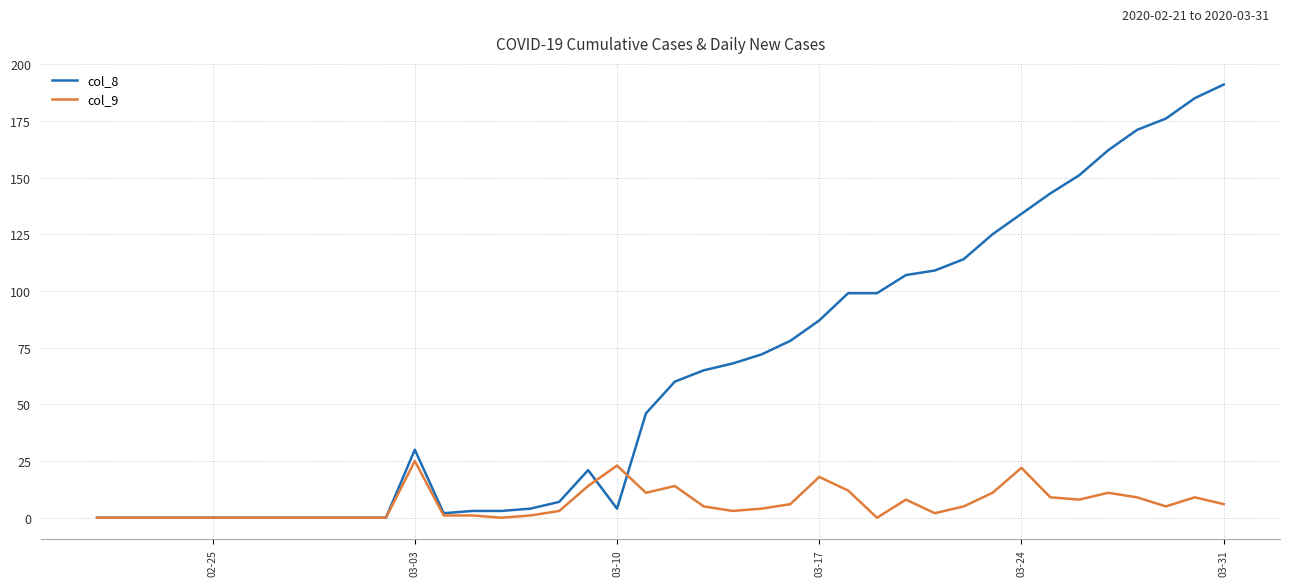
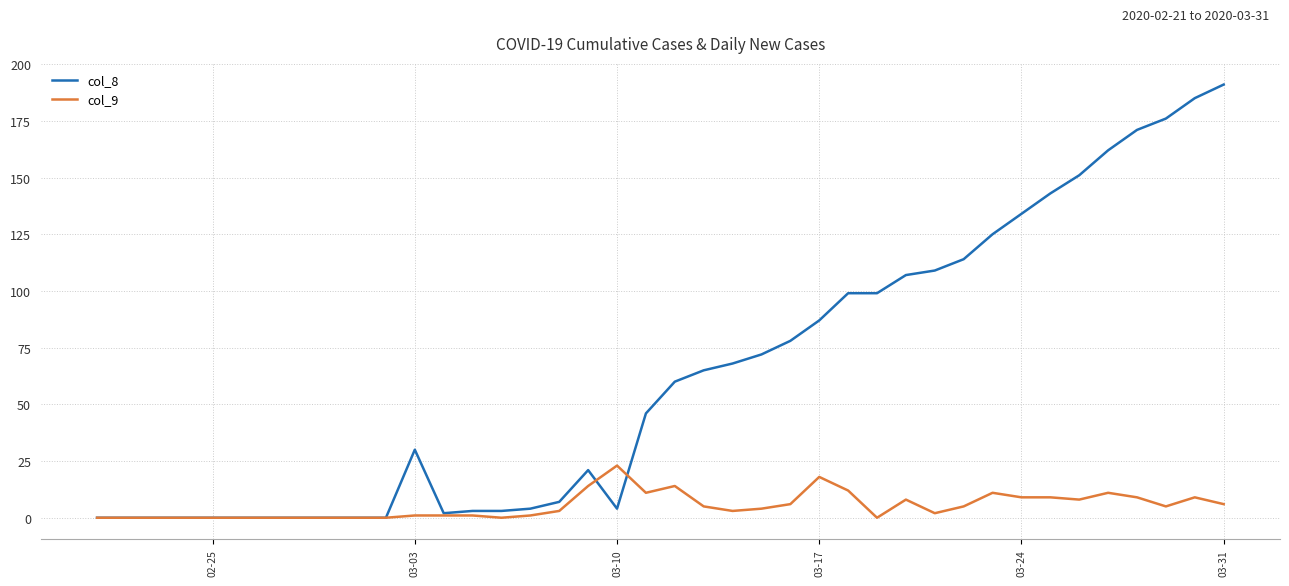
  {
    "col_8": {
      "03-03": 30,
      "03-10": 4,
      "03-17": 87,
      "03-24": 134,
      "03-31": 191
    },
    "col_9": {
-     "03-03": 25,
+     "03-03": 1,
      "03-10": 23,
      "03-17": 18,
-     "03-24": 22,
+     "03-24": 9,
      "03-31": 6
    }
  }
